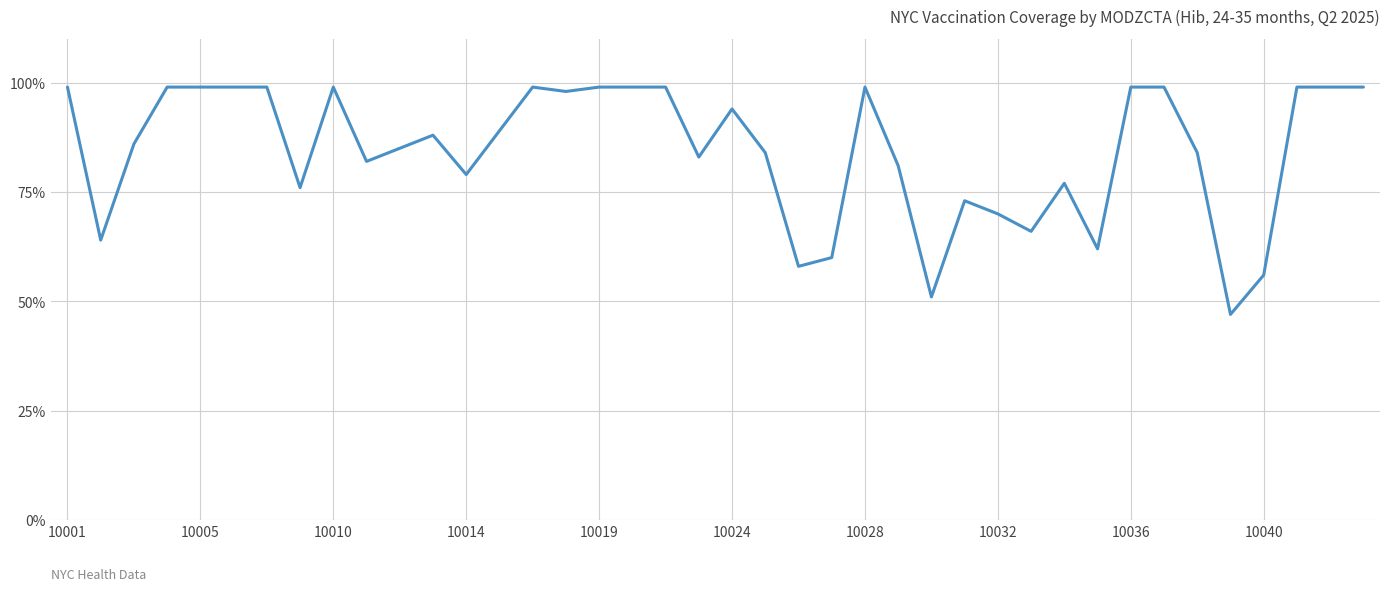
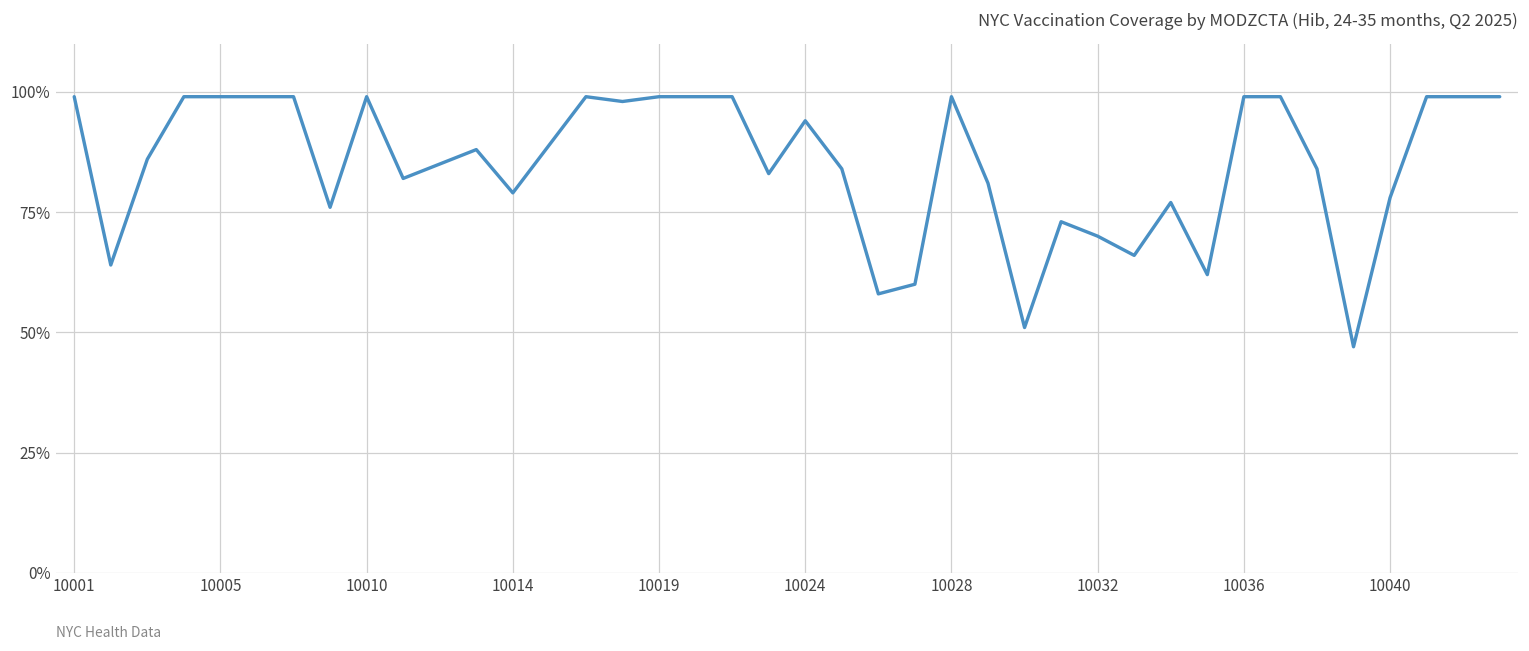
  {
    "10001": "99%",
    "10005": "99%",
    "10010": "99%",
    "10014": "79%",
    "10019": "99%",
    "10024": "94%",
    "10028": "99%",
    "10032": "70%",
    "10036": "99%",
-   "10040": "56%"
+   "10040": "78%"
  }
